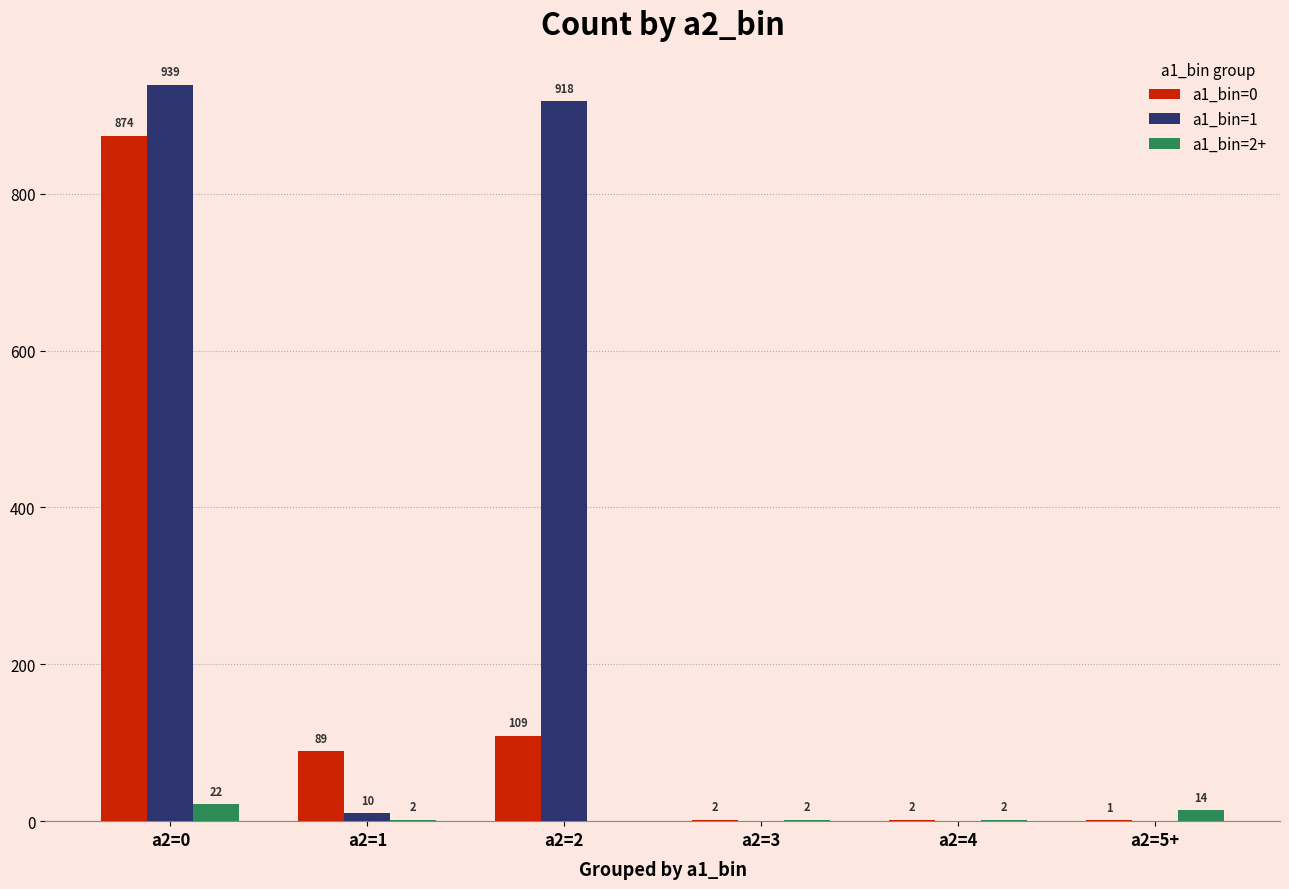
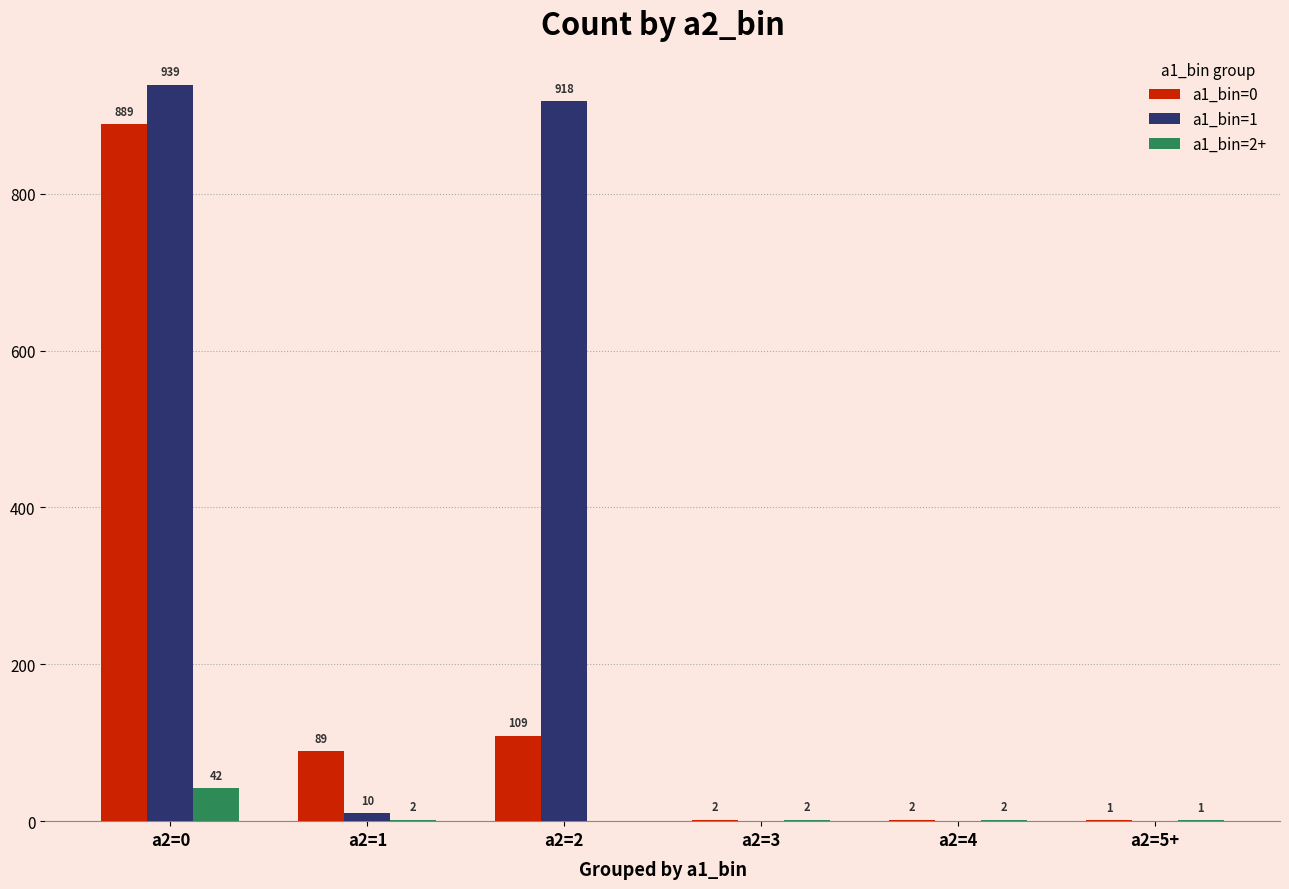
  {
    "a1_bin=0": {
-     "a2=0": 874,
+     "a2=0": 889,
      "a2=1": 89,
      "a2=2": 109,
      "a2=3": 2,
      "a2=4": 2,
      "a2=5+": 1
    },
    "a1_bin=1": {
      "a2=0": 939,
      "a2=1": 10,
      "a2=2": 918
    },
    "a1_bin=2+": {
-     "a2=0": 22,
+     "a2=0": 42,
      "a2=1": 2,
      "a2=3": 2,
      "a2=4": 2,
-     "a2=5+": 14
+     "a2=5+": 1
    }
  }
